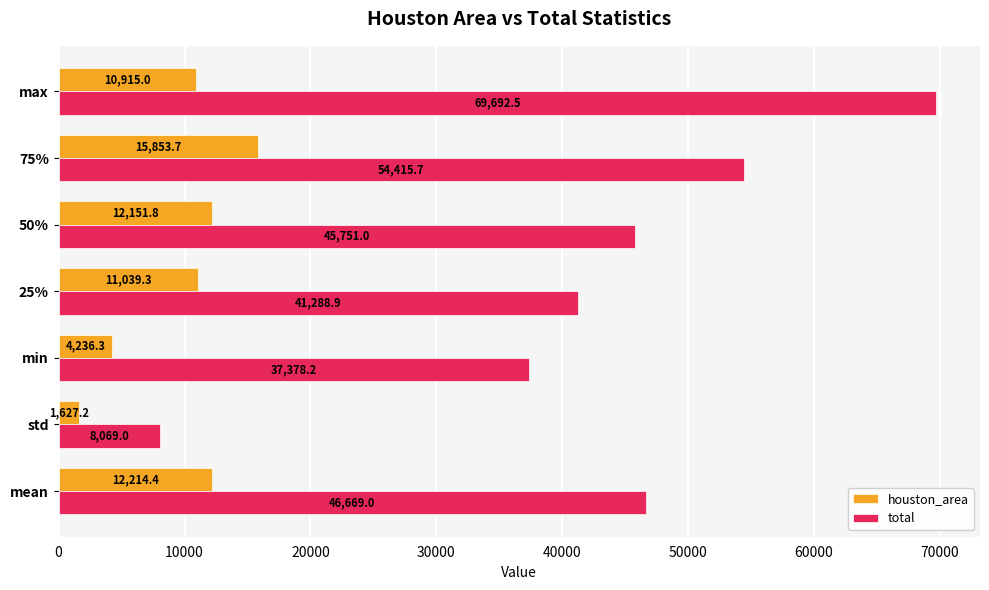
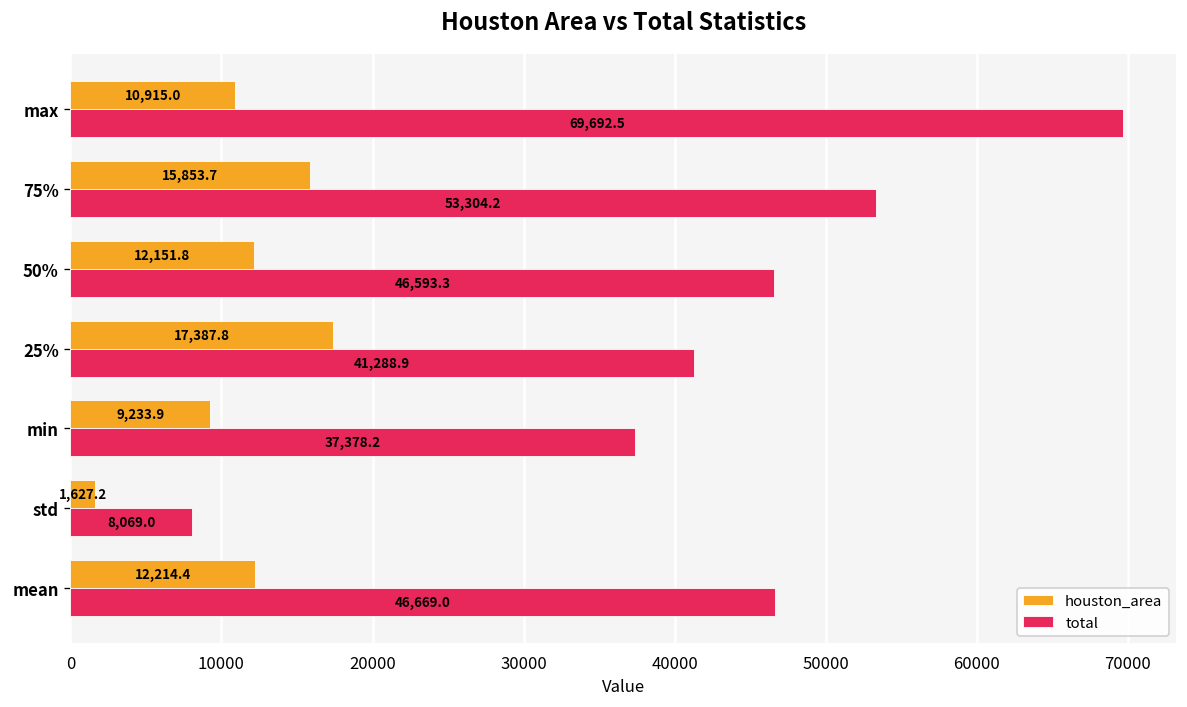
  {
    "houston_area": {
      "max": "10,915.0",
      "75%": "15,853.7",
      "50%": "12,151.8",
-     "25%": "11,039.3",
-     "min": "4,236.3",
+     "25%": "17,387.8",
+     "min": "9,233.9",
      "std": "1,627.2",
      "mean": "12,214.4"
    },
    "total": {
      "max": "69,692.5",
-     "75%": "54,415.7",
-     "50%": "45,751.0",
+     "75%": "53,304.2",
+     "50%": "46,593.3",
      "25%": "41,288.9",
      "min": "37,378.2",
      "std": "8,069.0",
      "mean": "46,669.0"
    }
  }
